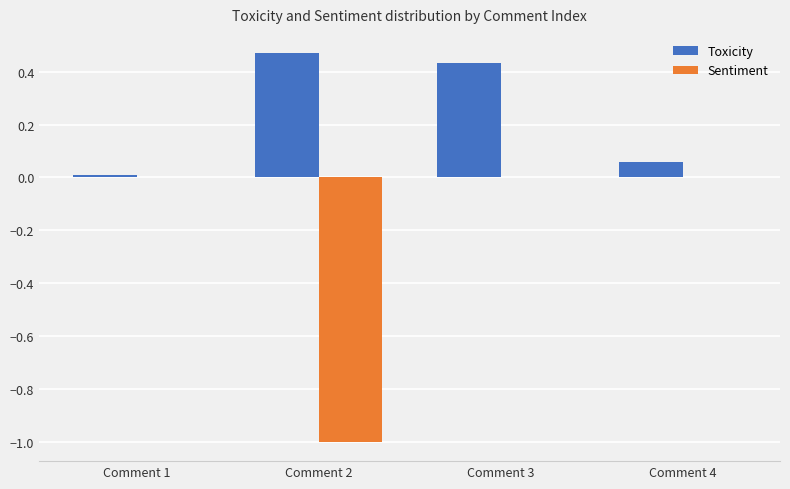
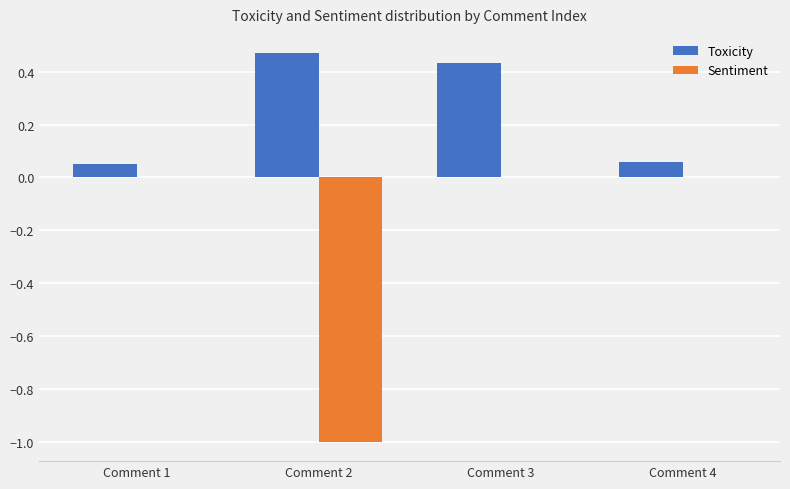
  {
    "Toxicity": {
-     "Comment 1": 0.01,
+     "Comment 1": 0.05,
      "Comment 2": 0.47,
      "Comment 3": 0.43,
      "Comment 4": 0.06
    },
    "Sentiment": {
      "Comment 1": 0.00,
      "Comment 2": -1.00,
      "Comment 3": 0.00,
      "Comment 4": 0.00
    }
  }
